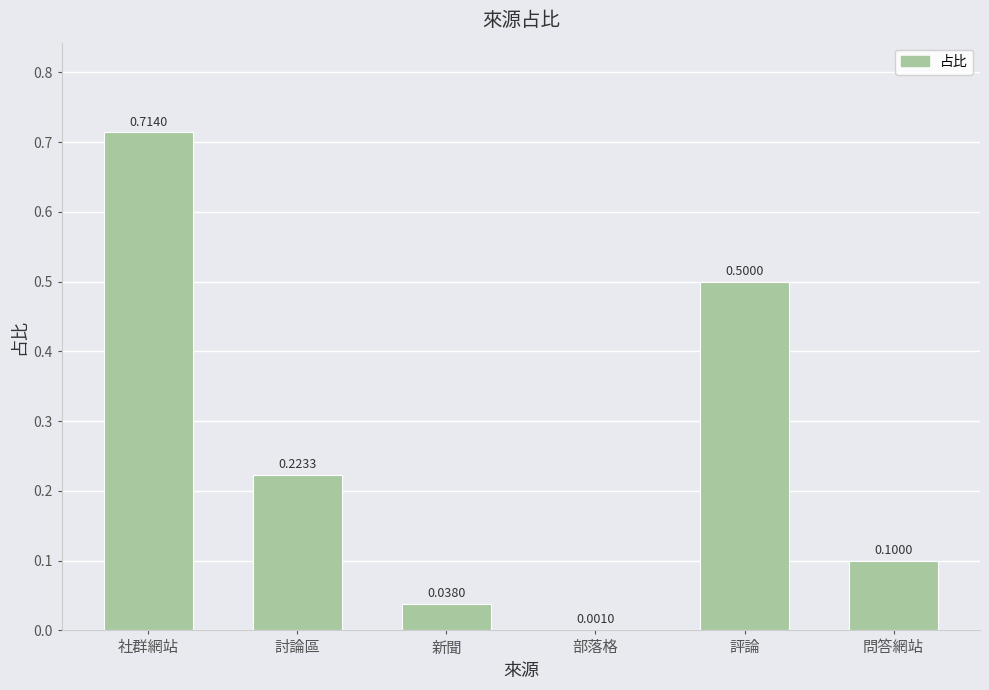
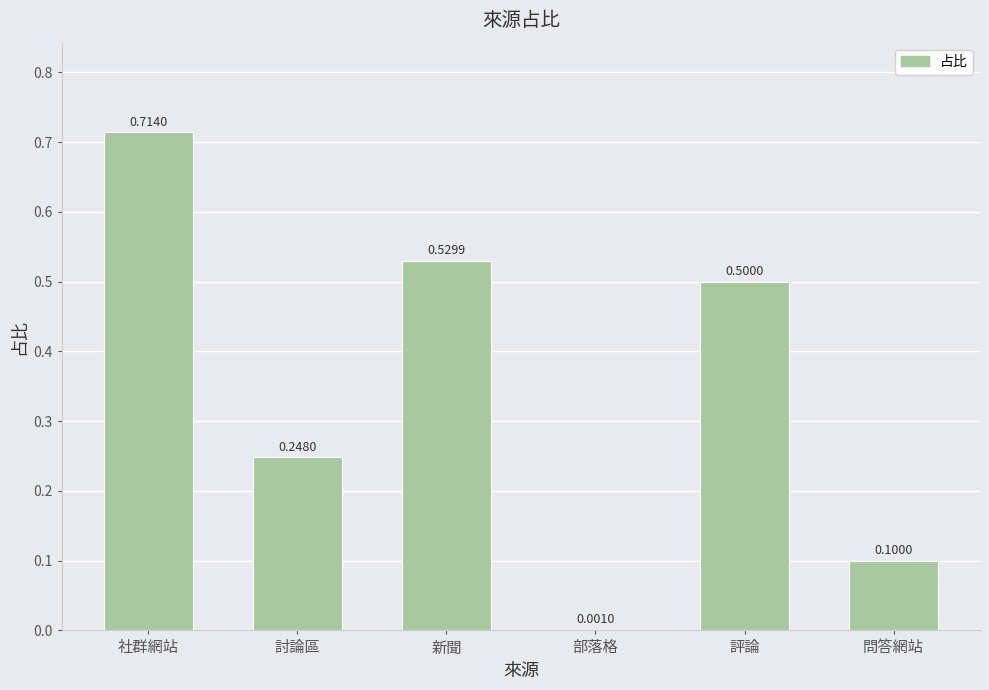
  {
    "社群網站": 0.7140,
-   "討論區": 0.2233,
-   "新聞": 0.0380,
+   "討論區": 0.2480,
+   "新聞": 0.5299,
    "部落格": 0.0010,
    "評論": 0.5000,
    "問答網站": 0.1000
  }
